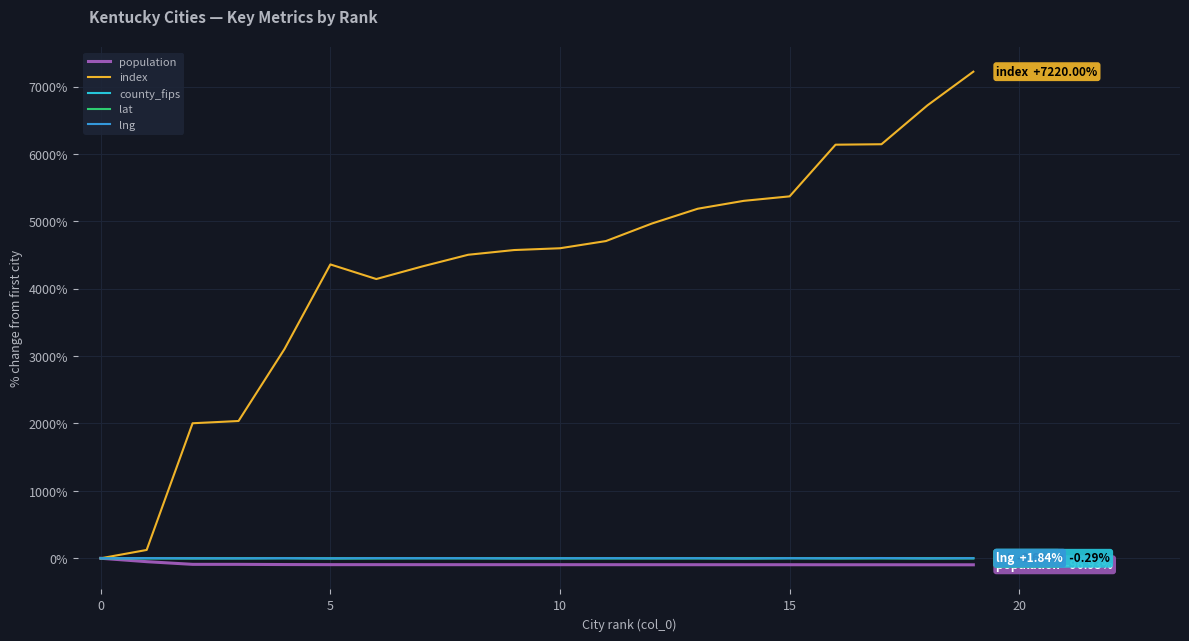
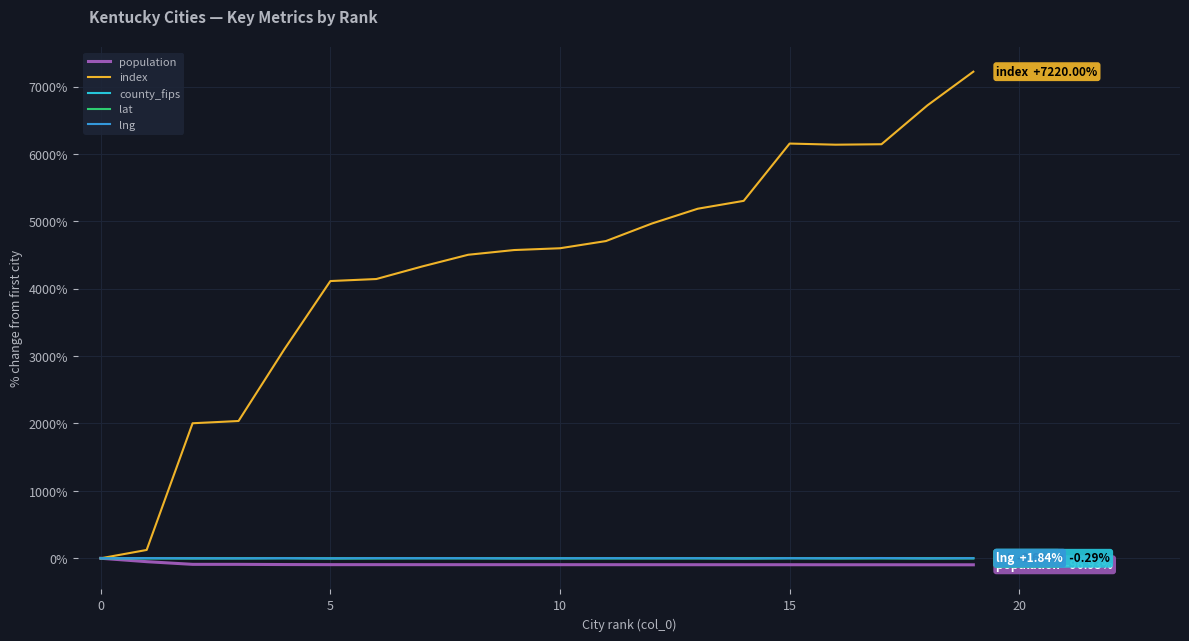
  {
    "population": {
      "5": "-100%",
      "10": "-100%",
      "15": "-100%"
    },
    "index": {
-     "5": "4400%",
+     "5": "4100%",
      "10": "4600%",
-     "15": "5400%"
+     "15": "6200%"
    },
    "lng": {
      "5": "0%",
      "10": "0%",
      "15": "0%"
    }
  }
